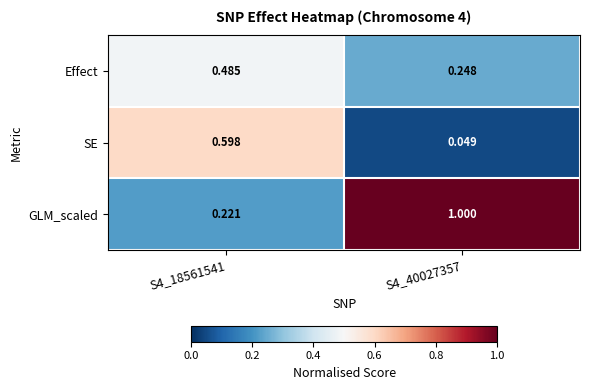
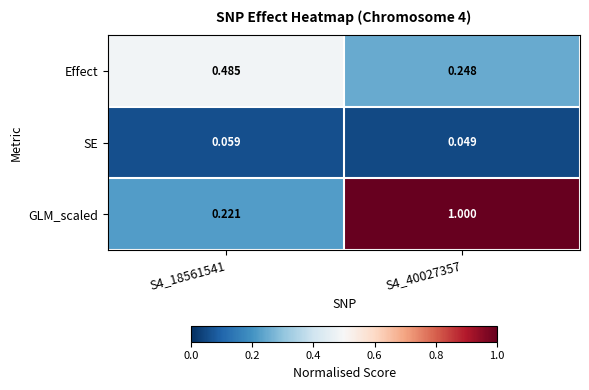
  {
    "Effect": {
      "S4_18561541": 0.485,
      "S4_40027357": 0.248
    },
    "SE": {
-     "S4_18561541": 0.598,
+     "S4_18561541": 0.059,
      "S4_40027357": 0.049
    },
    "GLM_scaled": {
      "S4_18561541": 0.221,
      "S4_40027357": 1.000
    }
  }
